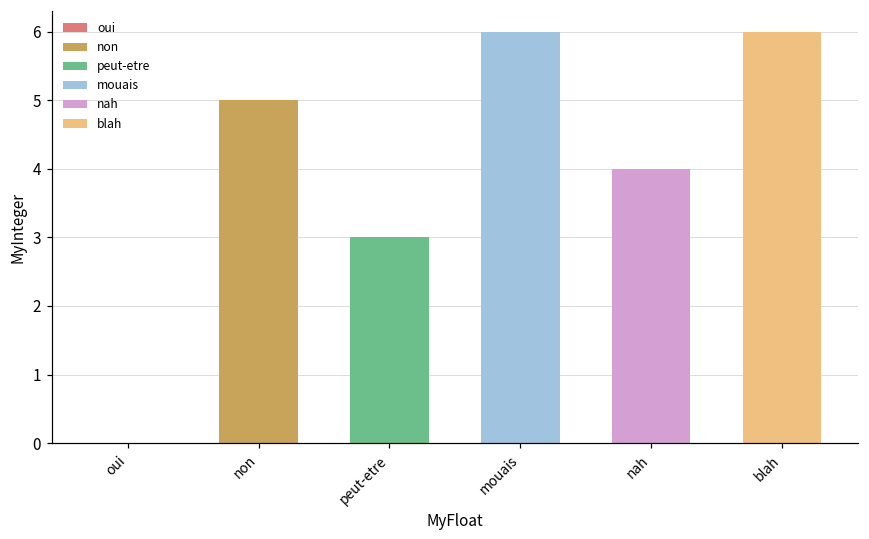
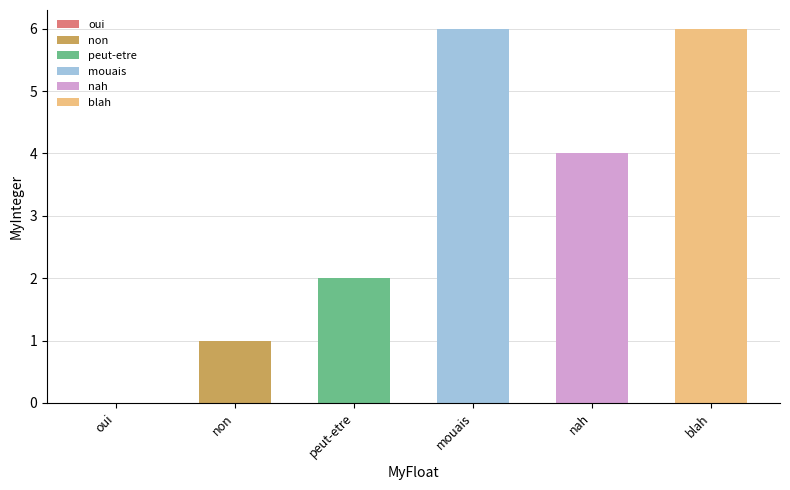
  {
    "oui": 0,
-   "non": 5,
-   "peut-etre": 3,
+   "non": 1,
+   "peut-etre": 2,
    "mouais": 6,
    "nah": 4,
    "blah": 6
  }
